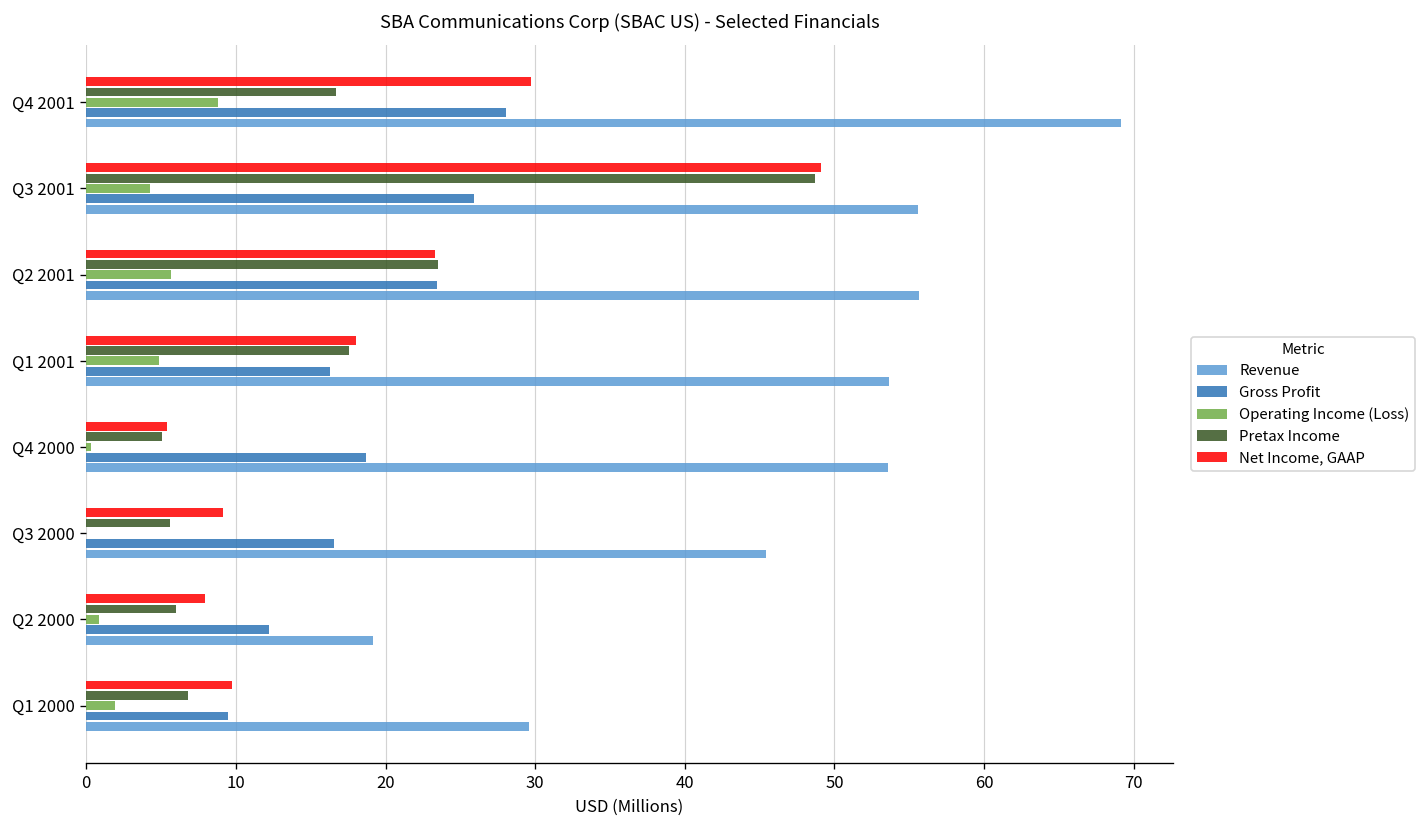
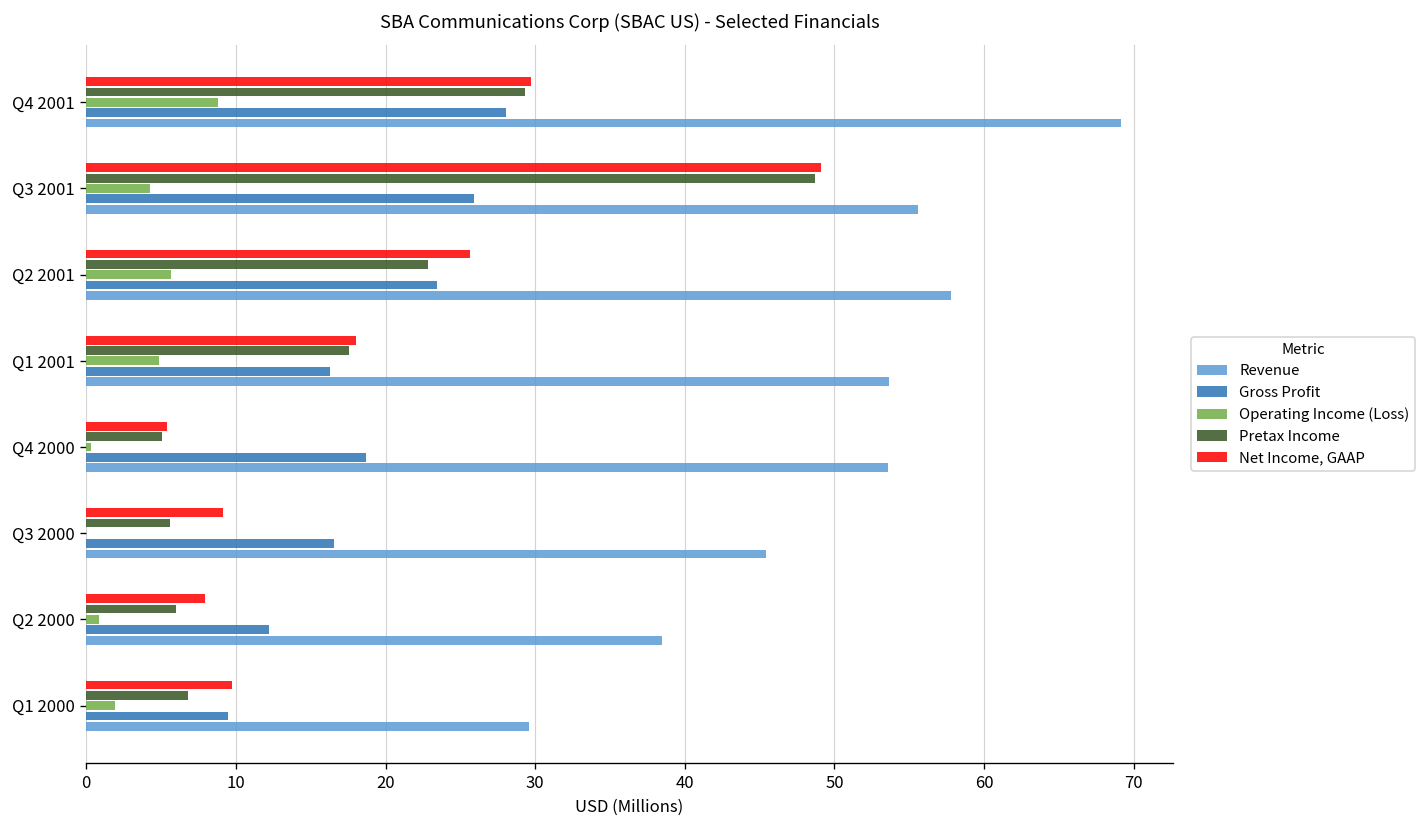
  {
    "Revenue": {
      "Q4 2001": 69.2,
      "Q3 2001": 55.6,
-     "Q2 2001": 55.6,
+     "Q2 2001": 57.8,
      "Q1 2001": 53.6,
      "Q4 2000": 53.6,
      "Q3 2000": 45.4,
-     "Q2 2000": 19.2,
+     "Q2 2000": 38.5,
      "Q1 2000": 29.6
    },
    "Gross Profit": {
      "Q4 2001": 28.1,
      "Q3 2001": 25.9,
      "Q2 2001": 23.4,
      "Q1 2001": 16.3,
      "Q4 2000": 18.7,
      "Q3 2000": 16.6,
      "Q2 2000": 12.2,
      "Q1 2000": 9.5
    },
    "Operating Income (Loss)": {
      "Q4 2001": 8.8,
      "Q3 2001": 4.2,
      "Q2 2001": 5.7,
      "Q1 2001": 4.8,
      "Q4 2000": 0.3,
      "Q2 2000": 0.9,
      "Q1 2000": 2.0
    },
    "Pretax Income": {
-     "Q4 2001": 16.7,
+     "Q4 2001": 29.3,
      "Q3 2001": 48.7,
-     "Q2 2001": 23.5,
+     "Q2 2001": 22.8,
      "Q1 2001": 17.6,
      "Q4 2000": 5.1,
      "Q3 2000": 5.6,
      "Q2 2000": 6.0,
      "Q1 2000": 6.8
    },
    "Net Income, GAAP": {
      "Q4 2001": 29.7,
      "Q3 2001": 49.1,
-     "Q2 2001": 23.3,
+     "Q2 2001": 25.6,
      "Q1 2001": 18.1,
      "Q4 2000": 5.4,
      "Q3 2000": 9.1,
      "Q2 2000": 7.9,
      "Q1 2000": 9.7
    }
  }
